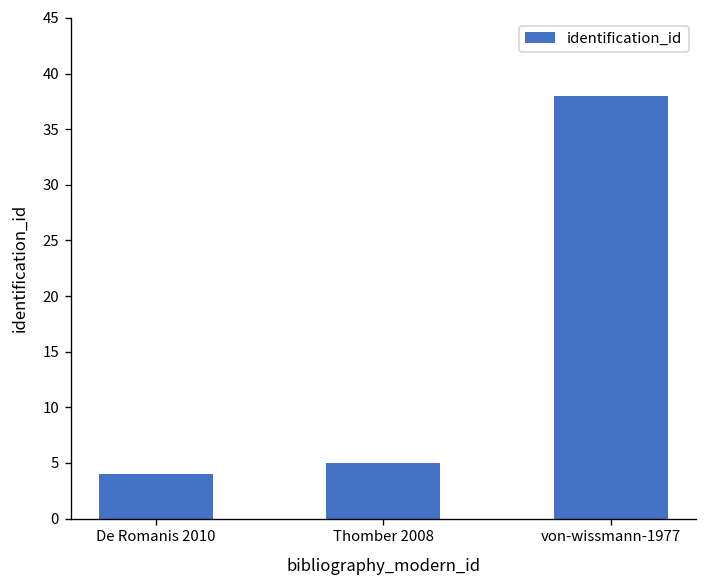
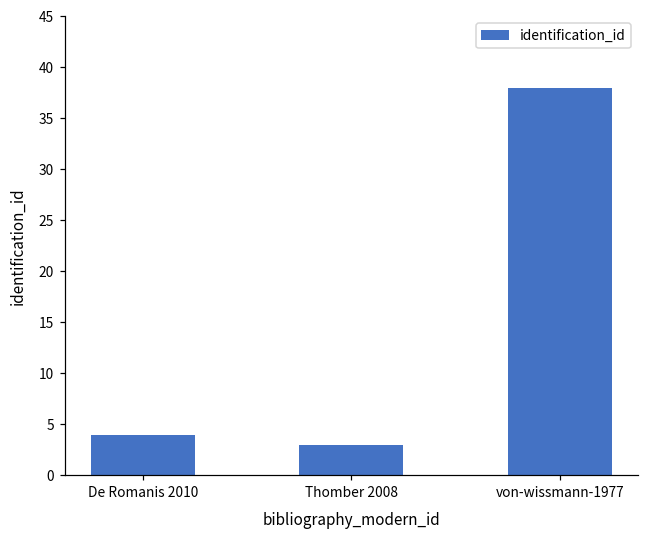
  {
    "De Romanis 2010": 4,
-   "Thomber 2008": 5,
+   "Thomber 2008": 3,
    "von-wissmann-1977": 38
  }
